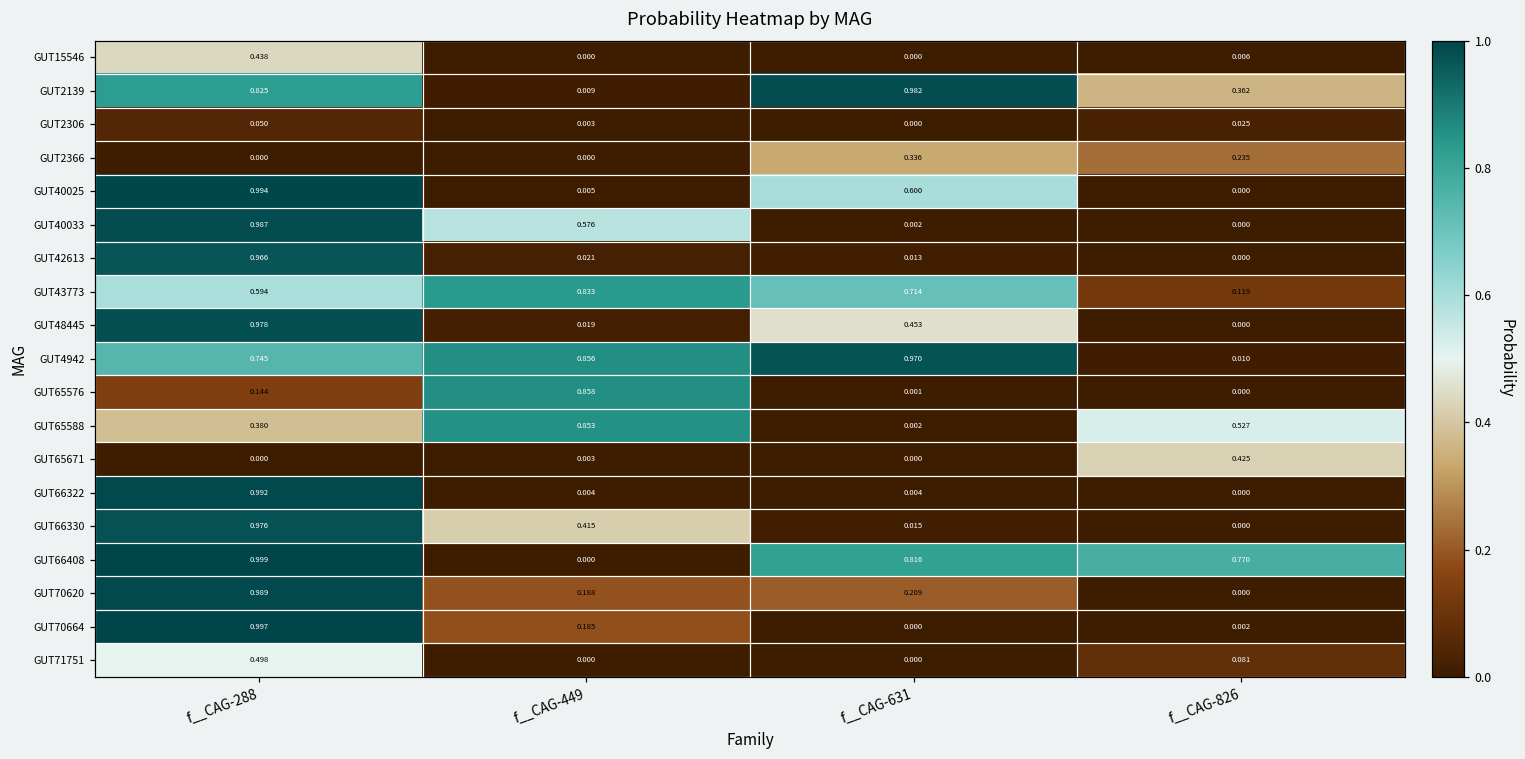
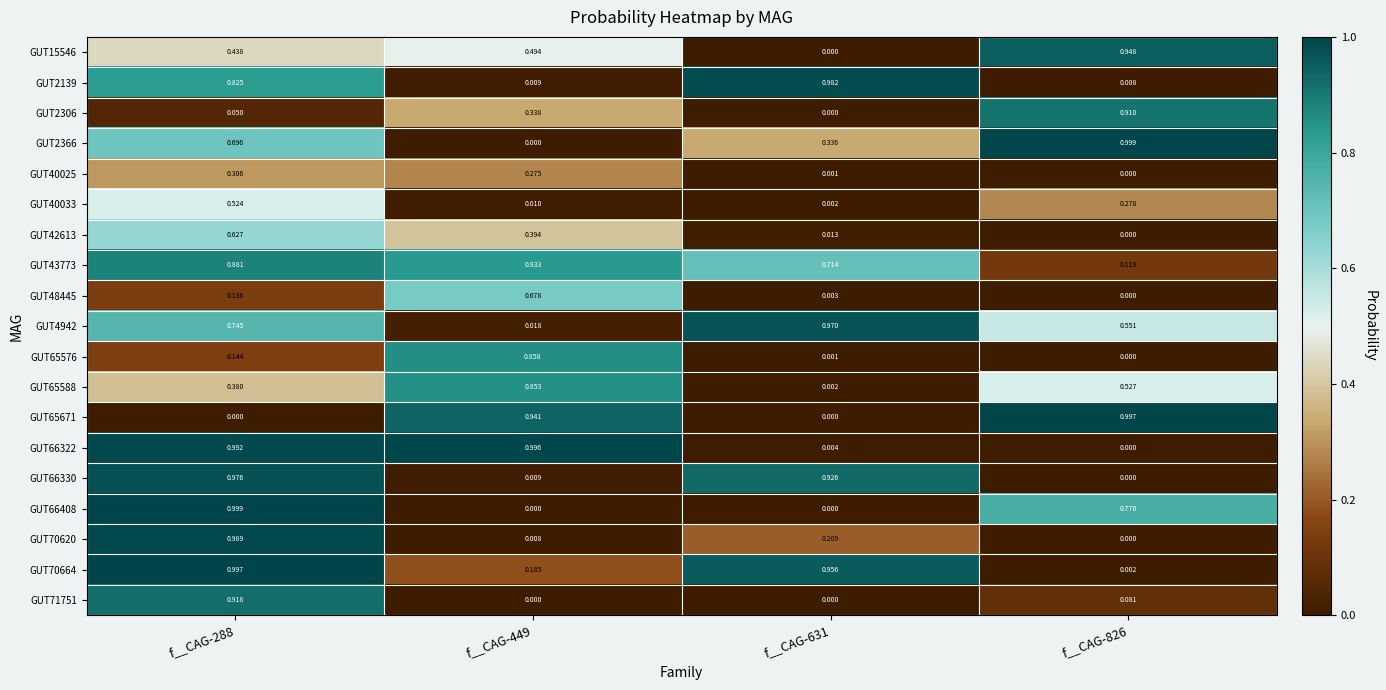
  {
    "GUT15546": {
      "f__CAG-288": 0.438,
-     "f__CAG-449": 0.000,
+     "f__CAG-449": 0.494,
      "f__CAG-631": 0.000,
-     "f__CAG-826": 0.006
+     "f__CAG-826": 0.948
    },
    "GUT2139": {
      "f__CAG-288": 0.825,
      "f__CAG-449": 0.009,
      "f__CAG-631": 0.982,
-     "f__CAG-826": 0.362
+     "f__CAG-826": 0.008
    },
    "GUT2306": {
      "f__CAG-288": 0.050,
-     "f__CAG-449": 0.003,
+     "f__CAG-449": 0.338,
      "f__CAG-631": 0.000,
-     "f__CAG-826": 0.025
+     "f__CAG-826": 0.910
    },
    "GUT2366": {
-     "f__CAG-288": 0.000,
+     "f__CAG-288": 0.696,
      "f__CAG-449": 0.000,
      "f__CAG-631": 0.336,
-     "f__CAG-826": 0.235
+     "f__CAG-826": 0.999
    },
    "GUT40025": {
-     "f__CAG-288": 0.994,
-     "f__CAG-449": 0.005,
-     "f__CAG-631": 0.600,
+     "f__CAG-288": 0.306,
+     "f__CAG-449": 0.275,
+     "f__CAG-631": 0.001,
      "f__CAG-826": 0.000
    },
    "GUT40033": {
-     "f__CAG-288": 0.987,
-     "f__CAG-449": 0.576,
+     "f__CAG-288": 0.524,
+     "f__CAG-449": 0.010,
      "f__CAG-631": 0.002,
-     "f__CAG-826": 0.000
+     "f__CAG-826": 0.278
    },
    "GUT42613": {
-     "f__CAG-288": 0.966,
-     "f__CAG-449": 0.021,
+     "f__CAG-288": 0.627,
+     "f__CAG-449": 0.394,
      "f__CAG-631": 0.013,
      "f__CAG-826": 0.000
    },
    "GUT43773": {
-     "f__CAG-288": 0.594,
+     "f__CAG-288": 0.881,
      "f__CAG-449": 0.833,
      "f__CAG-631": 0.714,
      "f__CAG-826": 0.119
    },
    "GUT48445": {
-     "f__CAG-288": 0.978,
-     "f__CAG-449": 0.019,
-     "f__CAG-631": 0.453,
+     "f__CAG-288": 0.136,
+     "f__CAG-449": 0.678,
+     "f__CAG-631": 0.003,
      "f__CAG-826": 0.000
    },
    "GUT4942": {
      "f__CAG-288": 0.745,
-     "f__CAG-449": 0.856,
+     "f__CAG-449": 0.018,
      "f__CAG-631": 0.970,
-     "f__CAG-826": 0.010
+     "f__CAG-826": 0.551
    },
    "GUT65576": {
      "f__CAG-288": 0.144,
      "f__CAG-449": 0.858,
      "f__CAG-631": 0.001,
      "f__CAG-826": 0.000
    },
    "GUT65588": {
      "f__CAG-288": 0.380,
      "f__CAG-449": 0.853,
      "f__CAG-631": 0.002,
      "f__CAG-826": 0.527
    },
    "GUT65671": {
      "f__CAG-288": 0.000,
-     "f__CAG-449": 0.003,
+     "f__CAG-449": 0.941,
      "f__CAG-631": 0.000,
-     "f__CAG-826": 0.425
+     "f__CAG-826": 0.997
    },
    "GUT66322": {
      "f__CAG-288": 0.992,
-     "f__CAG-449": 0.004,
+     "f__CAG-449": 0.996,
      "f__CAG-631": 0.004,
      "f__CAG-826": 0.000
    },
    "GUT66330": {
      "f__CAG-288": 0.976,
-     "f__CAG-449": 0.415,
-     "f__CAG-631": 0.015,
+     "f__CAG-449": 0.009,
+     "f__CAG-631": 0.926,
      "f__CAG-826": 0.000
    },
    "GUT66408": {
      "f__CAG-288": 0.999,
      "f__CAG-449": 0.000,
-     "f__CAG-631": 0.816,
+     "f__CAG-631": 0.000,
      "f__CAG-826": 0.770
    },
    "GUT70620": {
      "f__CAG-288": 0.989,
-     "f__CAG-449": 0.188,
+     "f__CAG-449": 0.008,
      "f__CAG-631": 0.209,
      "f__CAG-826": 0.000
    },
    "GUT70664": {
      "f__CAG-288": 0.997,
      "f__CAG-449": 0.185,
-     "f__CAG-631": 0.000,
+     "f__CAG-631": 0.956,
      "f__CAG-826": 0.002
    },
    "GUT71751": {
-     "f__CAG-288": 0.498,
+     "f__CAG-288": 0.918,
      "f__CAG-449": 0.000,
      "f__CAG-631": 0.000,
      "f__CAG-826": 0.081
    }
  }
